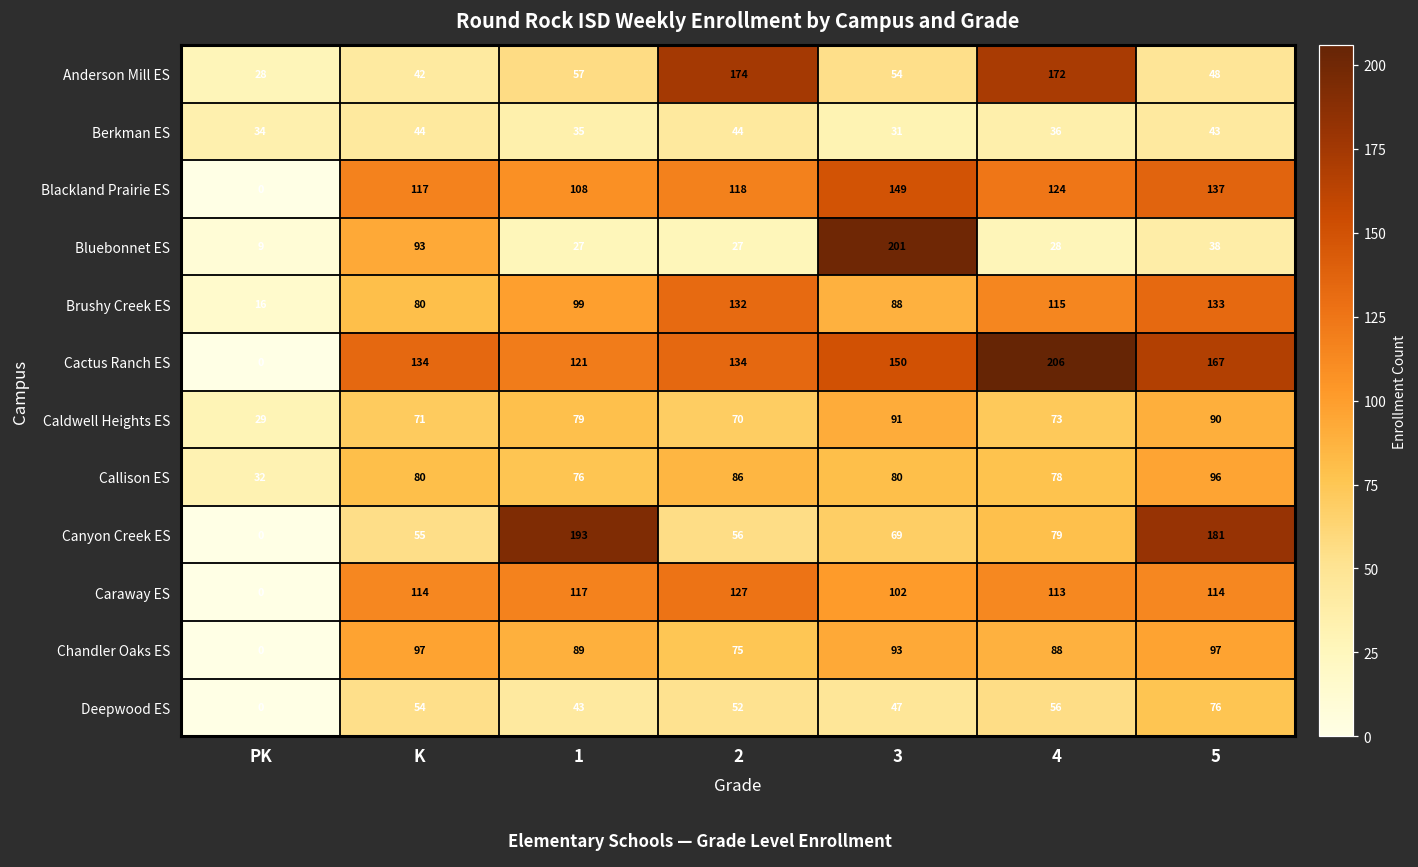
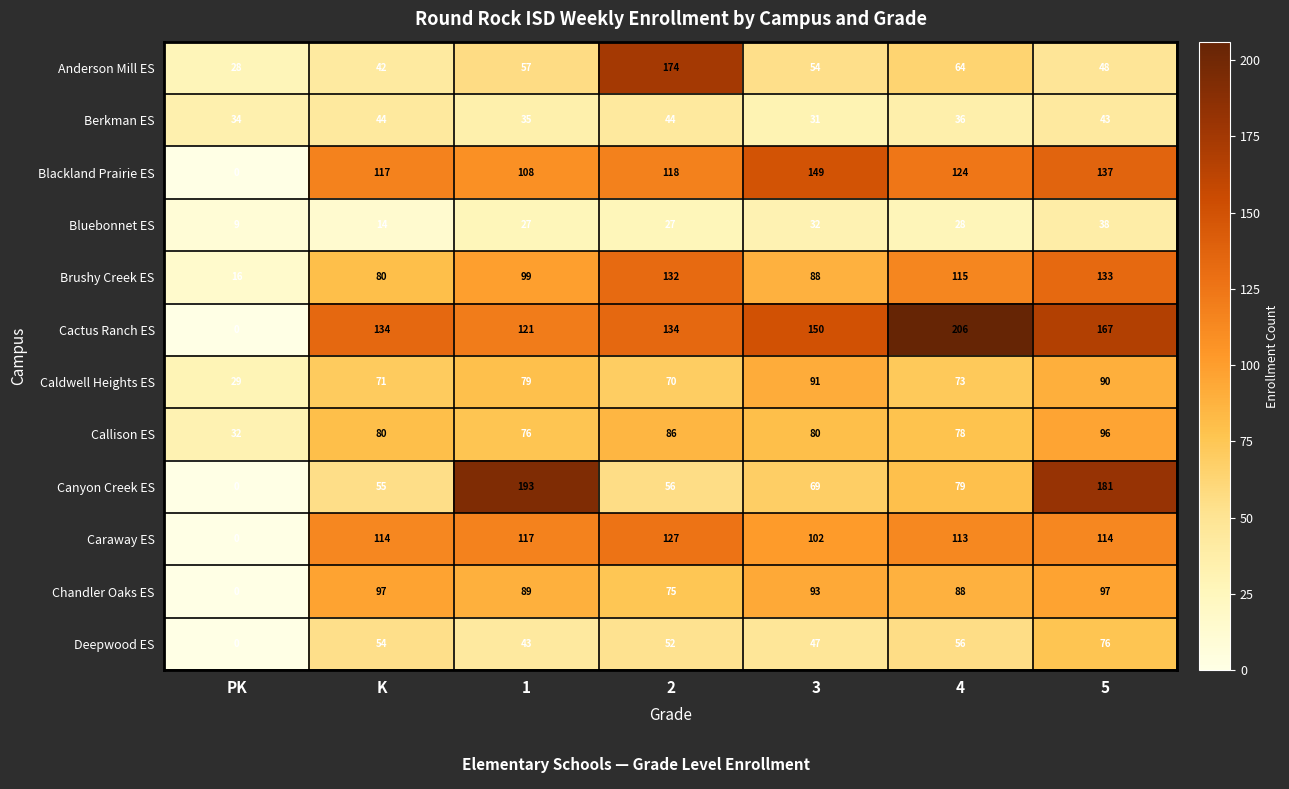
  {
    "Anderson Mill ES": {
      "PK": 28,
      "K": 42,
      "1": 57,
      "2": 174,
      "3": 54,
-     "4": 172,
+     "4": 64,
      "5": 48
    },
    "Berkman ES": {
      "PK": 34,
      "K": 44,
      "1": 35,
      "2": 44,
      "3": 31,
      "4": 36,
      "5": 43
    },
    "Blackland Prairie ES": {
      "K": 117,
      "1": 108,
      "2": 118,
      "3": 149,
      "4": 124,
      "5": 137
    },
    "Bluebonnet ES": {
-     "K": 93,
+     "K": 14,
      "1": 27,
      "2": 27,
-     "3": 201,
+     "3": 32,
      "4": 28,
      "5": 38
    },
    "Brushy Creek ES": {
      "PK": 16,
      "K": 80,
      "1": 99,
      "2": 132,
      "3": 88,
      "4": 115,
      "5": 133
    },
    "Cactus Ranch ES": {
      "K": 134,
      "1": 121,
      "2": 134,
      "3": 150,
      "4": 206,
      "5": 167
    },
    "Caldwell Heights ES": {
      "PK": 29,
      "K": 71,
      "1": 79,
      "2": 70,
      "3": 91,
      "4": 73,
      "5": 90
    },
    "Callison ES": {
      "PK": 32,
      "K": 80,
      "1": 76,
      "2": 86,
      "3": 80,
      "4": 78,
      "5": 96
    },
    "Canyon Creek ES": {
      "K": 55,
      "1": 193,
      "2": 56,
      "3": 69,
      "4": 79,
      "5": 181
    },
    "Caraway ES": {
      "K": 114,
      "1": 117,
      "2": 127,
      "3": 102,
      "4": 113,
      "5": 114
    },
    "Chandler Oaks ES": {
      "K": 97,
      "1": 89,
      "2": 75,
      "3": 93,
      "4": 88,
      "5": 97
    },
    "Deepwood ES": {
      "K": 54,
      "1": 43,
      "2": 52,
      "3": 47,
      "4": 56,
      "5": 76
    }
  }
